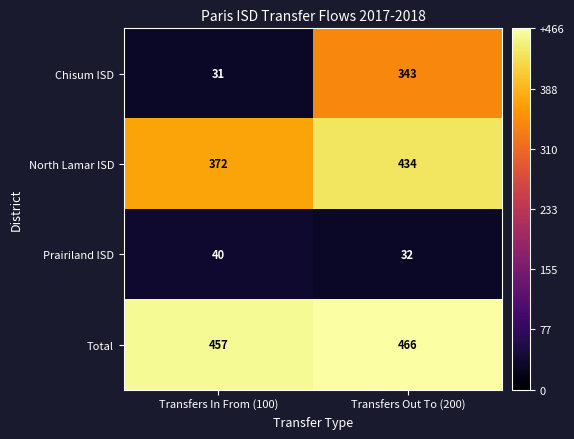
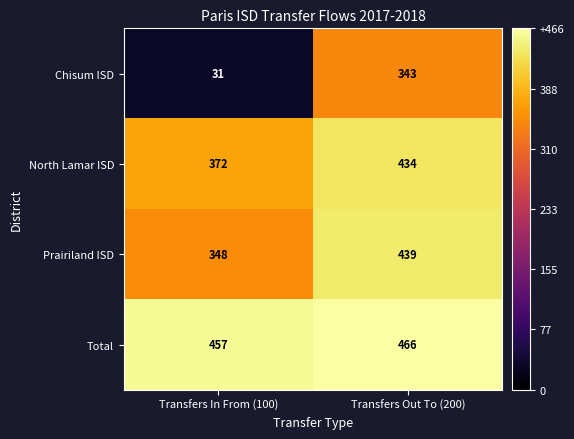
  {
    "Chisum ISD": {
      "Transfers In From (100)": 31,
      "Transfers Out To (200)": 343
    },
    "North Lamar ISD": {
      "Transfers In From (100)": 372,
      "Transfers Out To (200)": 434
    },
    "Prairiland ISD": {
-     "Transfers In From (100)": 40,
-     "Transfers Out To (200)": 32
+     "Transfers In From (100)": 348,
+     "Transfers Out To (200)": 439
    },
    "Total": {
      "Transfers In From (100)": 457,
      "Transfers Out To (200)": 466
    }
  }
